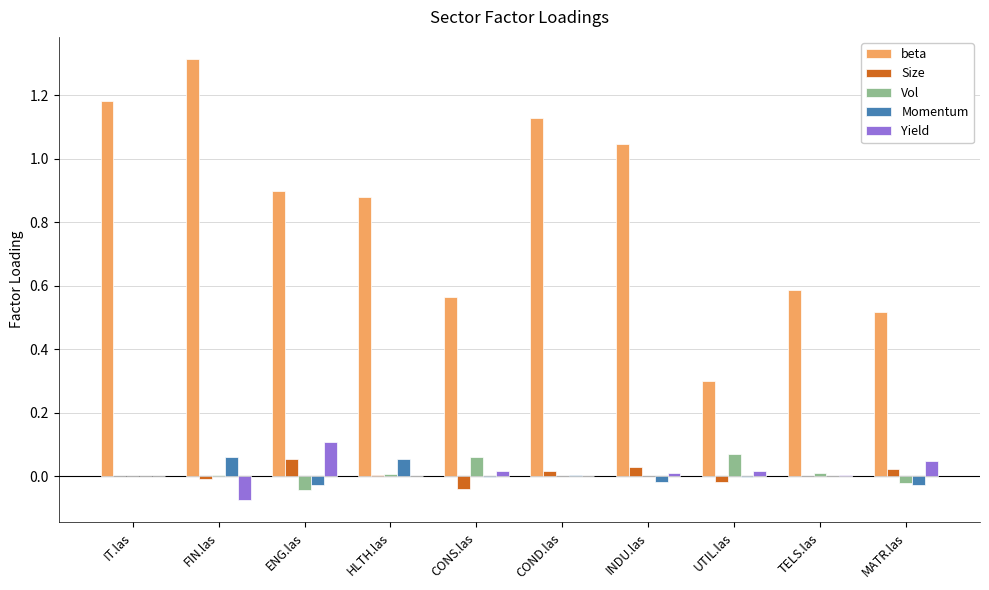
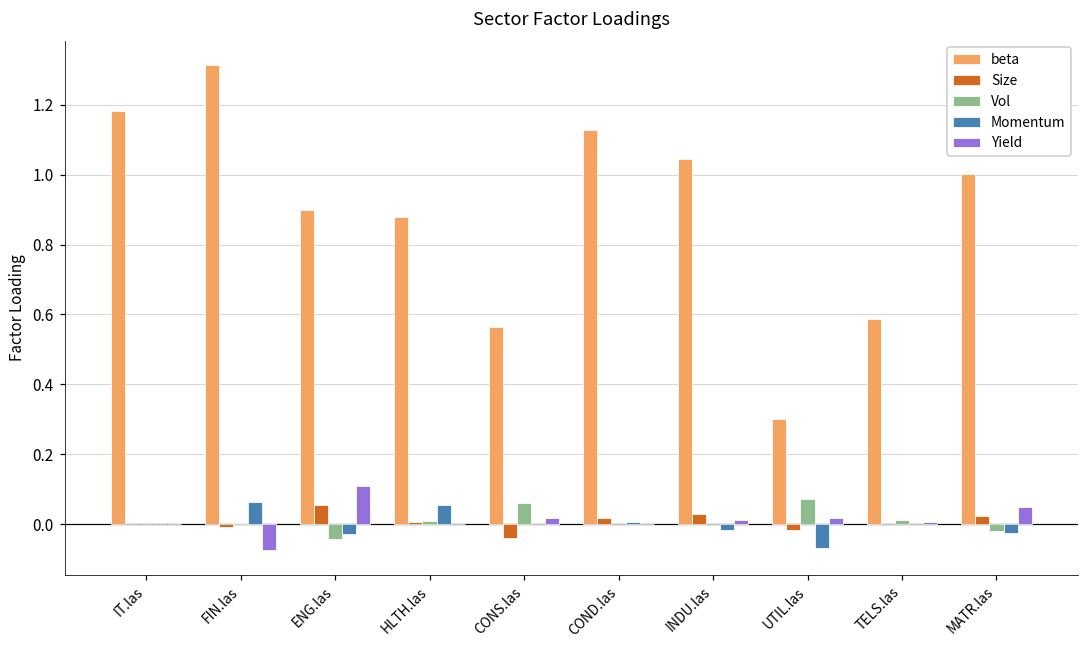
  {
    "beta": {
      "IT.las": 1.18,
      "FIN.las": 1.31,
      "ENG.las": 0.90,
      "HLTH.las": 0.88,
      "CONS.las": 0.56,
      "COND.las": 1.13,
      "INDU.las": 1.05,
      "UTIL.las": 0.30,
      "TELS.las": 0.59,
-     "MATR.las": 0.52
+     "MATR.las": 1.00
    },
    "Size": {
      "IT.las": 0.00,
      "ENG.las": 0.05,
      "CONS.las": -0.04,
      "COND.las": 0.02,
      "INDU.las": 0.03,
      "UTIL.las": -0.02,
      "TELS.las": 0.00,
      "MATR.las": 0.02
    },
    "Vol": {
      "IT.las": 0.00,
      "ENG.las": -0.04,
      "HLTH.las": 0.01,
      "CONS.las": 0.06,
      "INDU.las": 0.00,
      "UTIL.las": 0.07,
      "TELS.las": 0.01,
      "MATR.las": -0.02
    },
    "Momentum": {
      "IT.las": 0.00,
      "FIN.las": 0.06,
      "ENG.las": -0.03,
      "HLTH.las": 0.06,
      "INDU.las": -0.02,
-     "UTIL.las": 0.00,
+     "UTIL.las": -0.07,
      "TELS.las": 0.00,
      "MATR.las": -0.03
    },
    "Yield": {
      "IT.las": 0.00,
      "FIN.las": -0.08,
      "ENG.las": 0.11,
      "HLTH.las": 0.00,
      "CONS.las": 0.02,
      "COND.las": 0.00,
      "INDU.las": 0.01,
      "UTIL.las": 0.02,
      "MATR.las": 0.05
    }
  }
